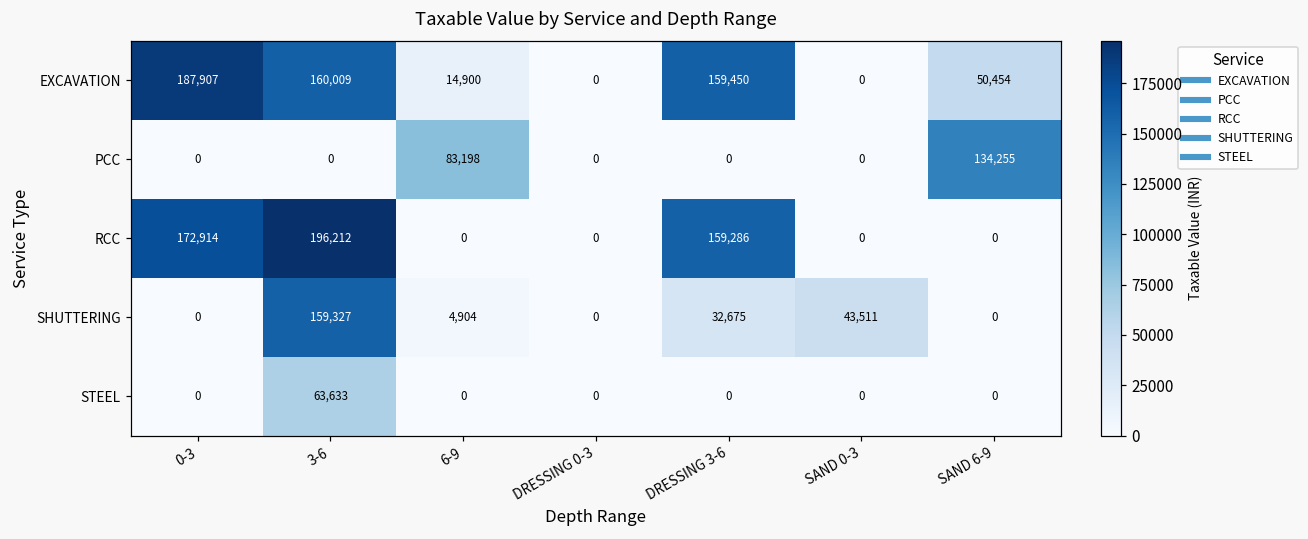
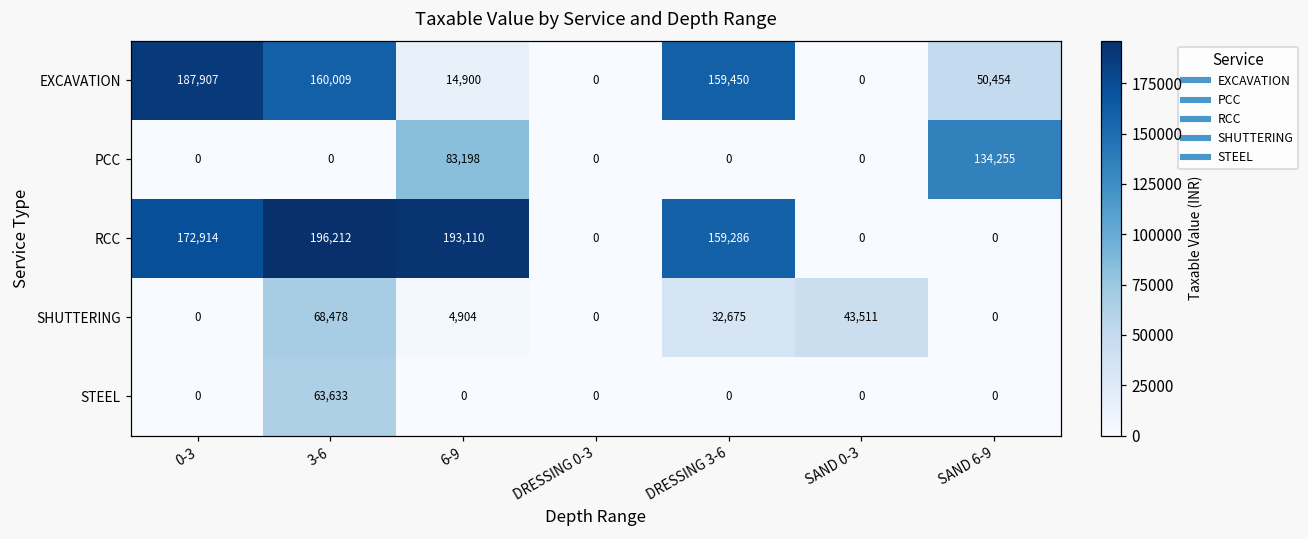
  {
    "EXCAVATION": {
      "0-3": "187,907",
      "3-6": "160,009",
      "6-9": "14,900",
      "DRESSING 0-3": "0",
      "DRESSING 3-6": "159,450",
      "SAND 0-3": "0",
      "SAND 6-9": "50,454"
    },
    "PCC": {
      "0-3": "0",
      "3-6": "0",
      "6-9": "83,198",
      "DRESSING 0-3": "0",
      "DRESSING 3-6": "0",
      "SAND 0-3": "0",
      "SAND 6-9": "134,255"
    },
    "RCC": {
      "0-3": "172,914",
      "3-6": "196,212",
-     "6-9": "0",
+     "6-9": "193,110",
      "DRESSING 0-3": "0",
      "DRESSING 3-6": "159,286",
      "SAND 0-3": "0",
      "SAND 6-9": "0"
    },
    "SHUTTERING": {
      "0-3": "0",
-     "3-6": "159,327",
+     "3-6": "68,478",
      "6-9": "4,904",
      "DRESSING 0-3": "0",
      "DRESSING 3-6": "32,675",
      "SAND 0-3": "43,511",
      "SAND 6-9": "0"
    },
    "STEEL": {
      "0-3": "0",
      "3-6": "63,633",
      "6-9": "0",
      "DRESSING 0-3": "0",
      "DRESSING 3-6": "0",
      "SAND 0-3": "0",
      "SAND 6-9": "0"
    }
  }
